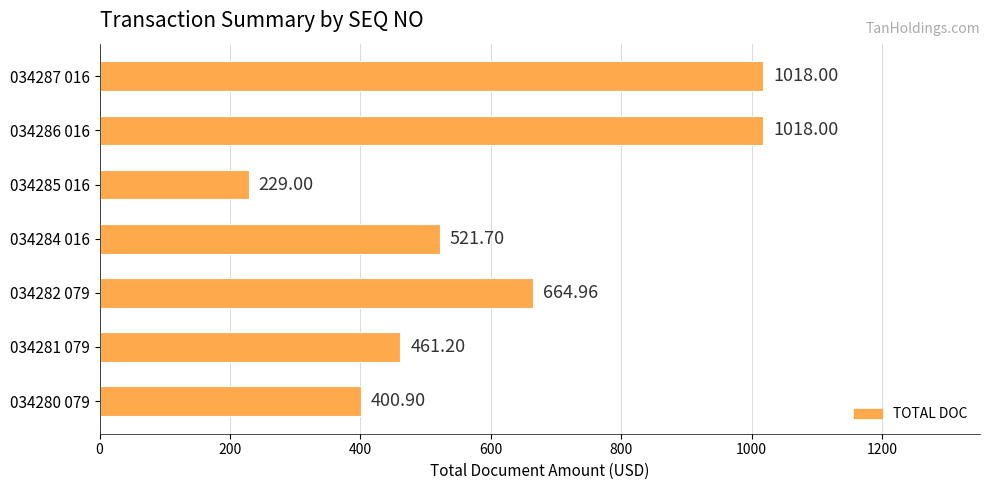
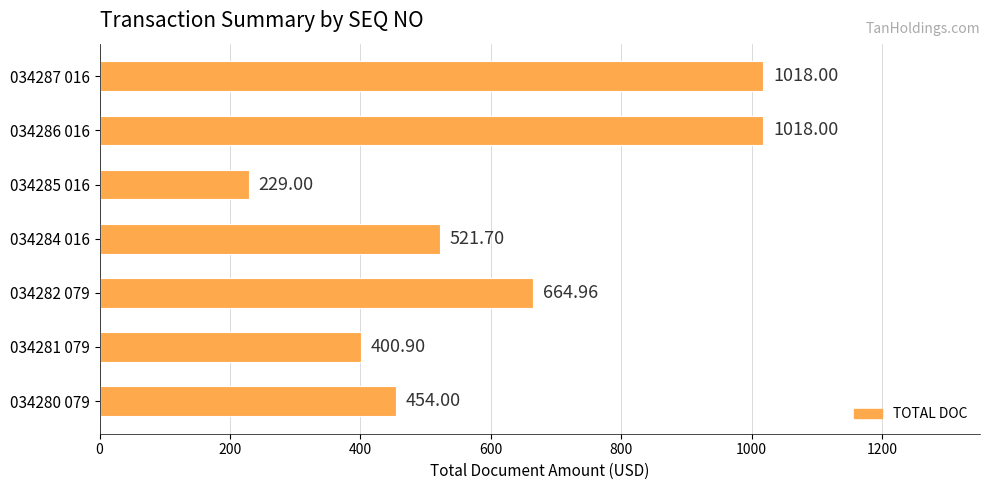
  {
    "034287 016": 1018.00,
    "034286 016": 1018.00,
    "034285 016": 229.00,
    "034284 016": 521.70,
    "034282 079": 664.96,
-   "034281 079": 461.20,
-   "034280 079": 400.90
+   "034281 079": 400.90,
+   "034280 079": 454.00
  }
